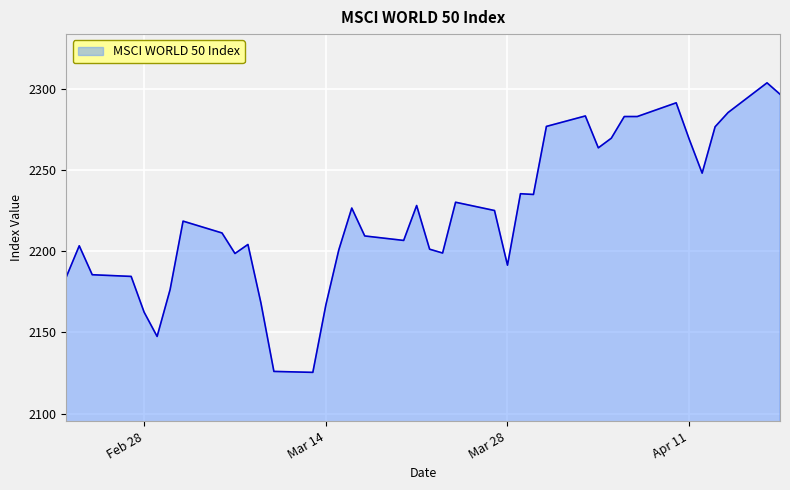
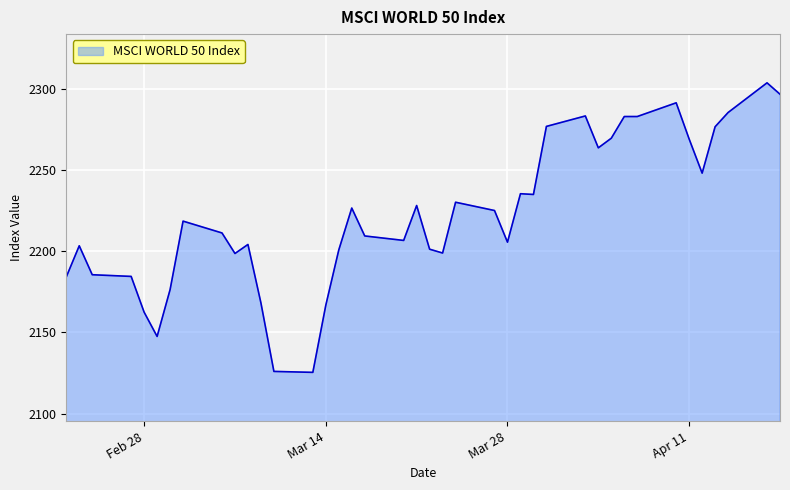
  {
    "Feb 28": 2162,
    "Mar 14": 2167,
-   "Mar 28": 2191,
+   "Mar 28": 2206,
    "Apr 11": 2269
  }
